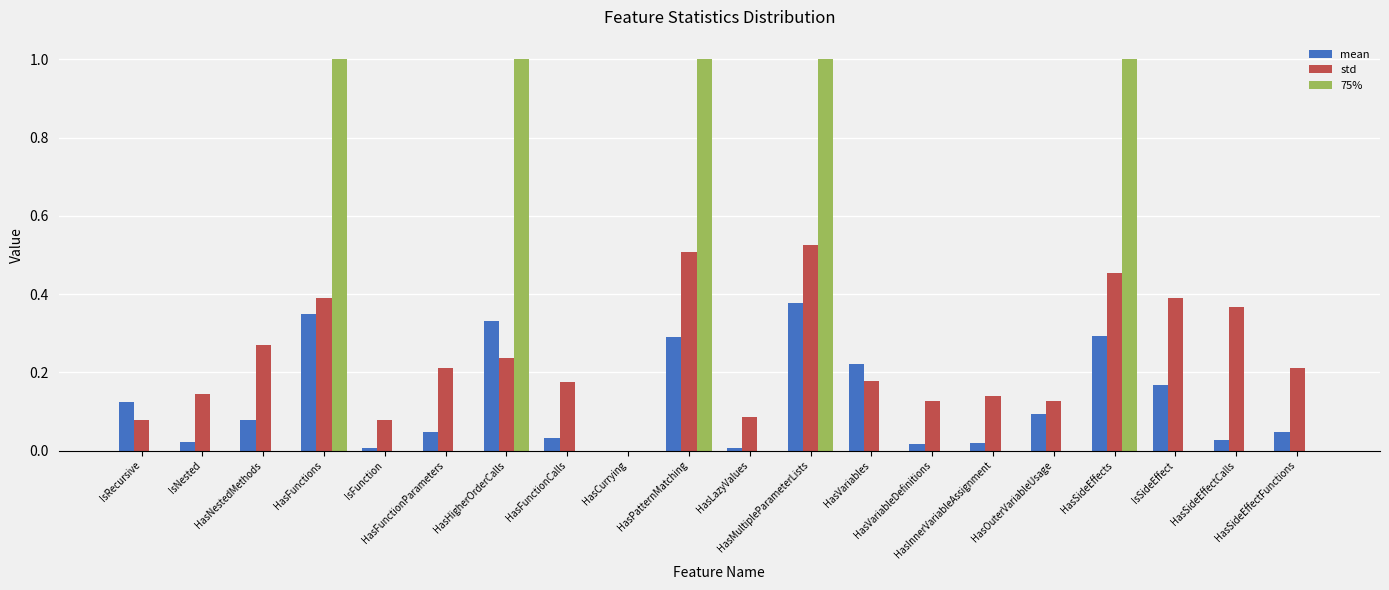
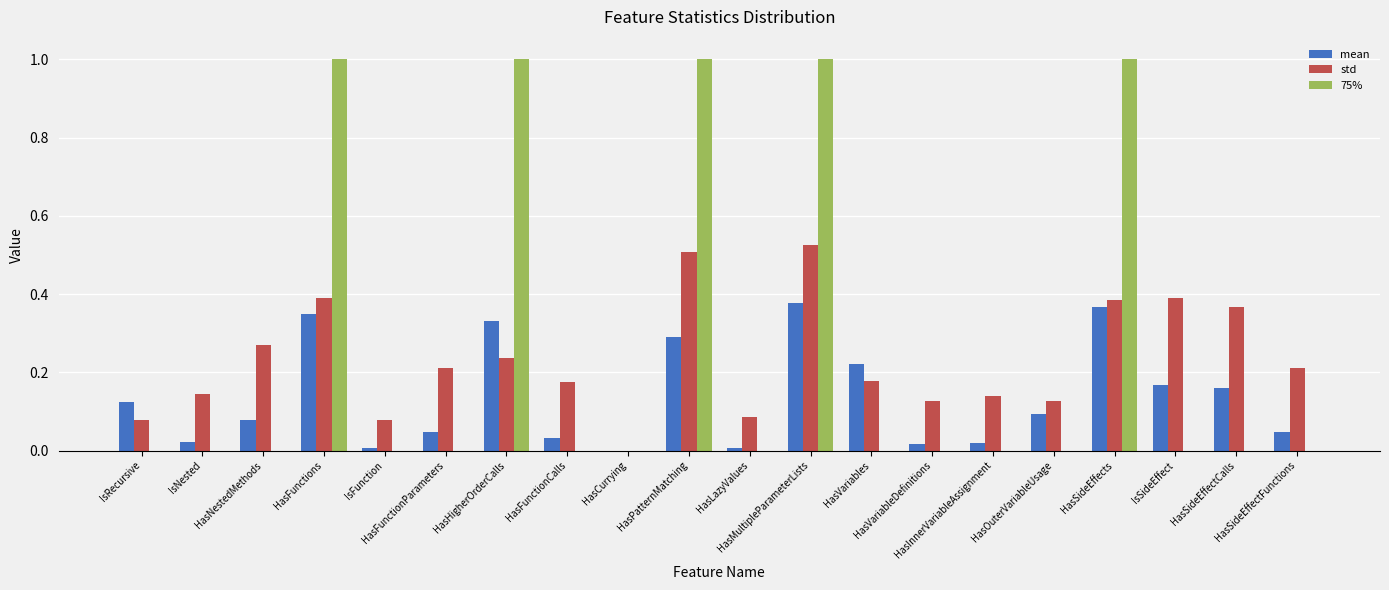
  {
    "mean": {
      "IsRecursive": 0.12,
      "IsNested": 0.02,
      "HasNestedMethods": 0.08,
      "HasFunctions": 0.35,
      "HasFunctionParameters": 0.05,
      "HasHigherOrderCalls": 0.33,
      "HasFunctionCalls": 0.03,
      "HasCurrying": 0.00,
      "HasPatternMatching": 0.29,
      "HasLazyValues": 0.01,
      "HasMultipleParameterLists": 0.38,
      "HasVariables": 0.22,
      "HasVariableDefinitions": 0.02,
      "HasInnerVariableAssignment": 0.02,
      "HasOuterVariableUsage": 0.09,
-     "HasSideEffects": 0.29,
+     "HasSideEffects": 0.37,
      "IsSideEffect": 0.17,
-     "HasSideEffectCalls": 0.03,
+     "HasSideEffectCalls": 0.16,
      "HasSideEffectFunctions": 0.05
    },
    "std": {
      "IsRecursive": 0.08,
      "IsNested": 0.14,
      "HasNestedMethods": 0.27,
      "HasFunctions": 0.39,
      "IsFunction": 0.08,
      "HasFunctionParameters": 0.21,
      "HasHigherOrderCalls": 0.24,
      "HasFunctionCalls": 0.18,
      "HasCurrying": 0.00,
      "HasPatternMatching": 0.51,
      "HasLazyValues": 0.09,
      "HasMultipleParameterLists": 0.52,
      "HasVariables": 0.18,
      "HasVariableDefinitions": 0.13,
      "HasInnerVariableAssignment": 0.14,
      "HasOuterVariableUsage": 0.13,
-     "HasSideEffects": 0.45,
+     "HasSideEffects": 0.39,
      "IsSideEffect": 0.39,
      "HasSideEffectCalls": 0.37,
      "HasSideEffectFunctions": 0.21
    },
    "75%": {
      "IsRecursive": 0.00,
      "IsNested": 0.00,
      "HasNestedMethods": 0.00,
      "HasFunctions": 1.00,
      "IsFunction": 0.00,
      "HasFunctionParameters": 0.00,
      "HasHigherOrderCalls": 1.00,
      "HasFunctionCalls": 0.00,
      "HasCurrying": 0.00,
      "HasPatternMatching": 1.00,
      "HasLazyValues": 0.00,
      "HasMultipleParameterLists": 1.00,
      "HasVariables": 0.00,
      "HasVariableDefinitions": 0.00,
      "HasInnerVariableAssignment": 0.00,
      "HasOuterVariableUsage": 0.00,
      "HasSideEffects": 1.00,
      "IsSideEffect": 0.00,
      "HasSideEffectCalls": 0.00,
      "HasSideEffectFunctions": 0.00
    }
  }
